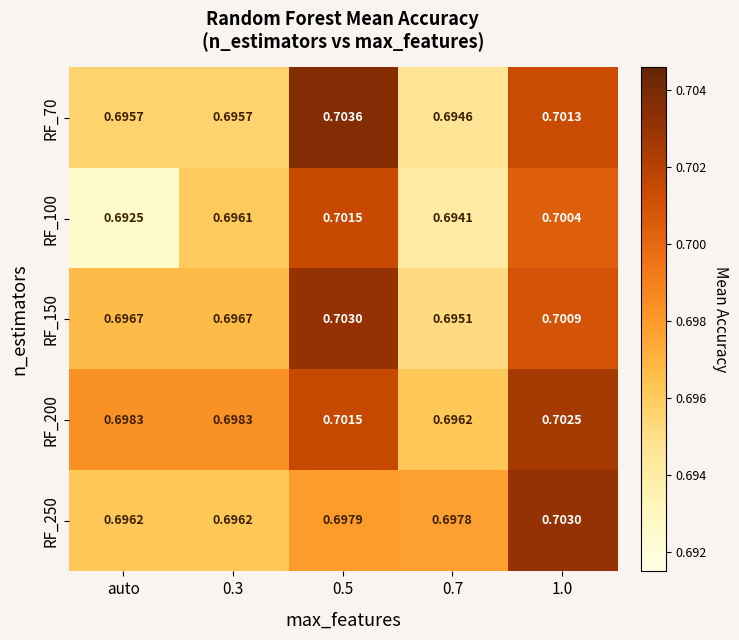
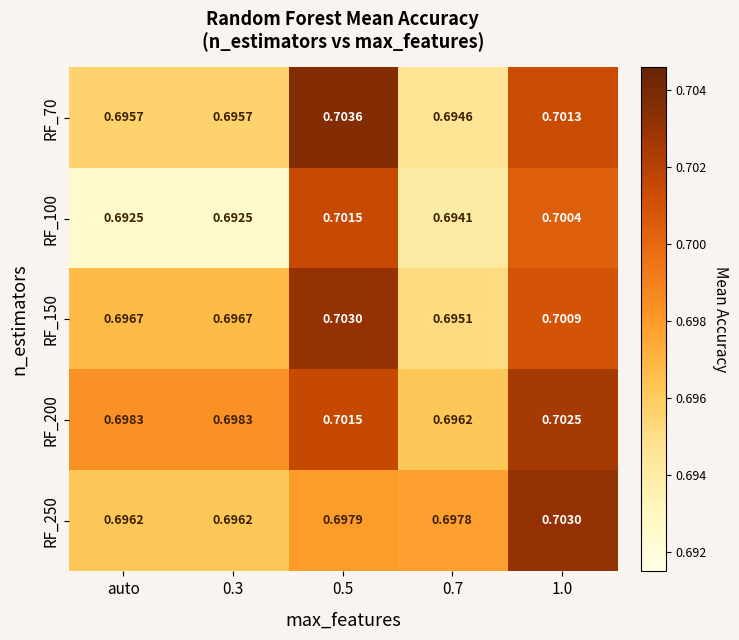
  {
    "RF_70": {
      "auto": 0.6957,
      "0.3": 0.6957,
      "0.5": 0.7036,
      "0.7": 0.6946,
      "1.0": 0.7013
    },
    "RF_100": {
      "auto": 0.6925,
-     "0.3": 0.6961,
+     "0.3": 0.6925,
      "0.5": 0.7015,
      "0.7": 0.6941,
      "1.0": 0.7004
    },
    "RF_150": {
      "auto": 0.6967,
      "0.3": 0.6967,
      "0.5": 0.7030,
      "0.7": 0.6951,
      "1.0": 0.7009
    },
    "RF_200": {
      "auto": 0.6983,
      "0.3": 0.6983,
      "0.5": 0.7015,
      "0.7": 0.6962,
      "1.0": 0.7025
    },
    "RF_250": {
      "auto": 0.6962,
      "0.3": 0.6962,
      "0.5": 0.6979,
      "0.7": 0.6978,
      "1.0": 0.7030
    }
  }
